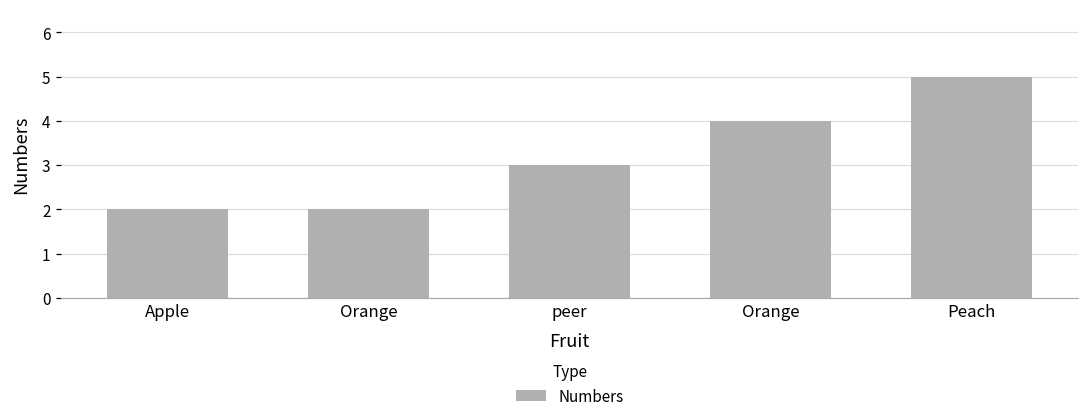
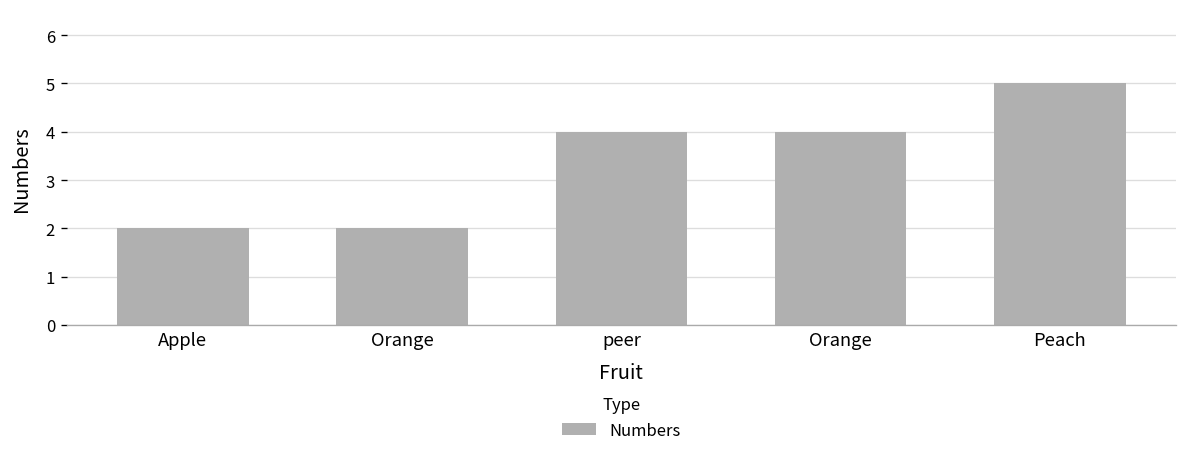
  {
    "Apple": 2,
-   "peer": 3,
+   "peer": 4,
    "Peach": 5
  }
